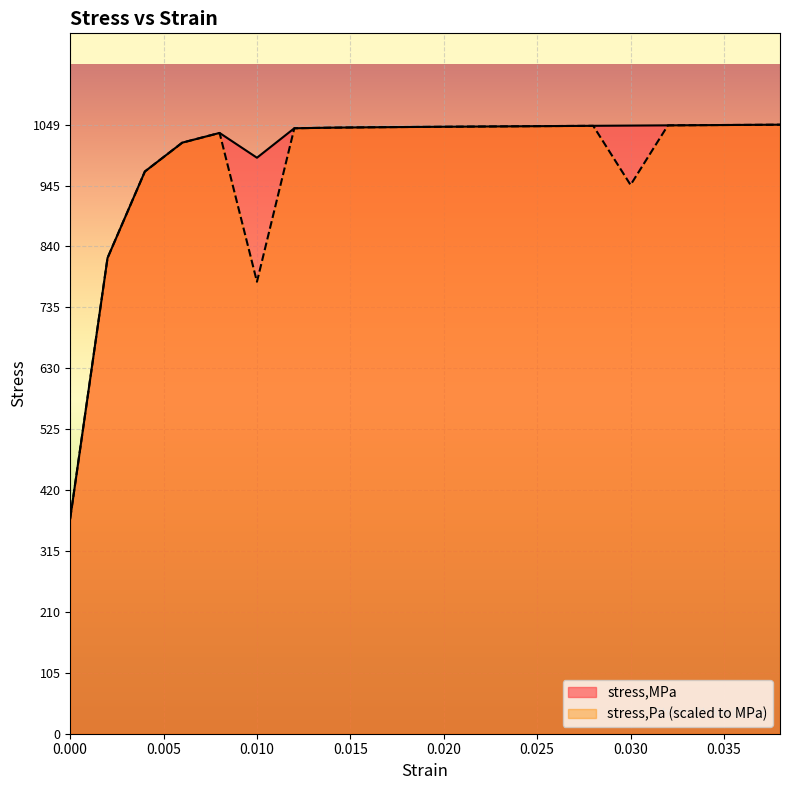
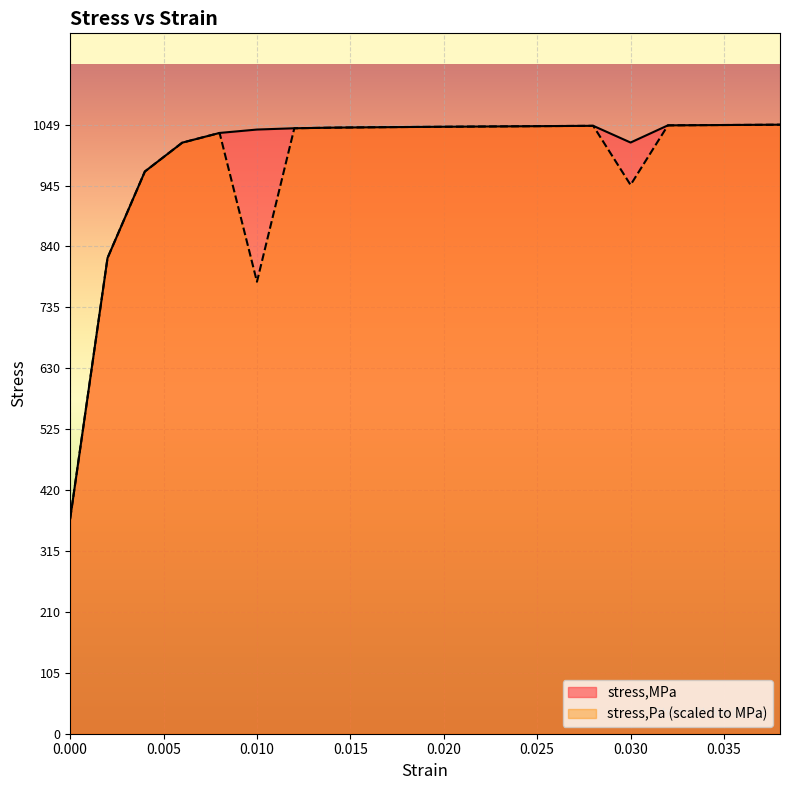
  {
    "stress,MPa": {
-     "0.010": 990,
-     "0.030": 1050
+     "0.010": 1040,
+     "0.030": 1020
    },
    "stress,Pa (scaled to MPa)": {
      "0.010": 780,
      "0.030": 950
    }
  }
